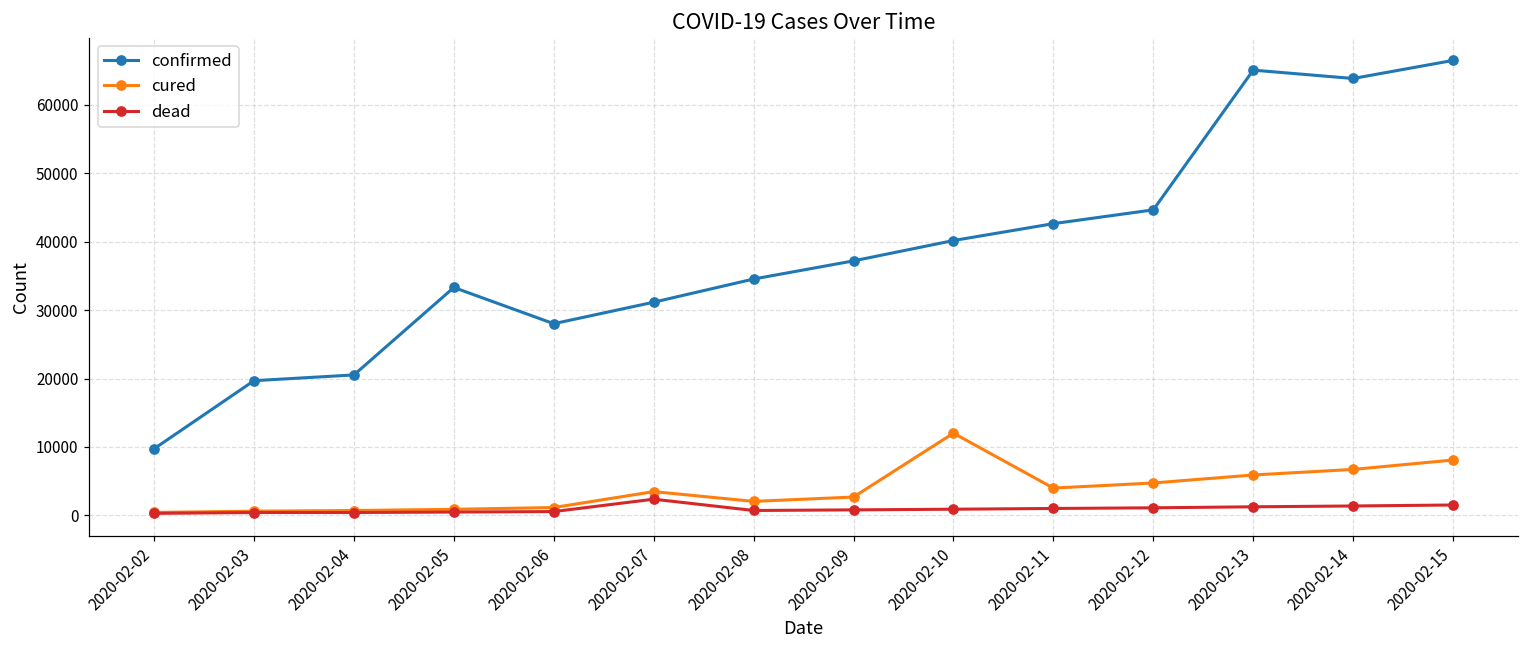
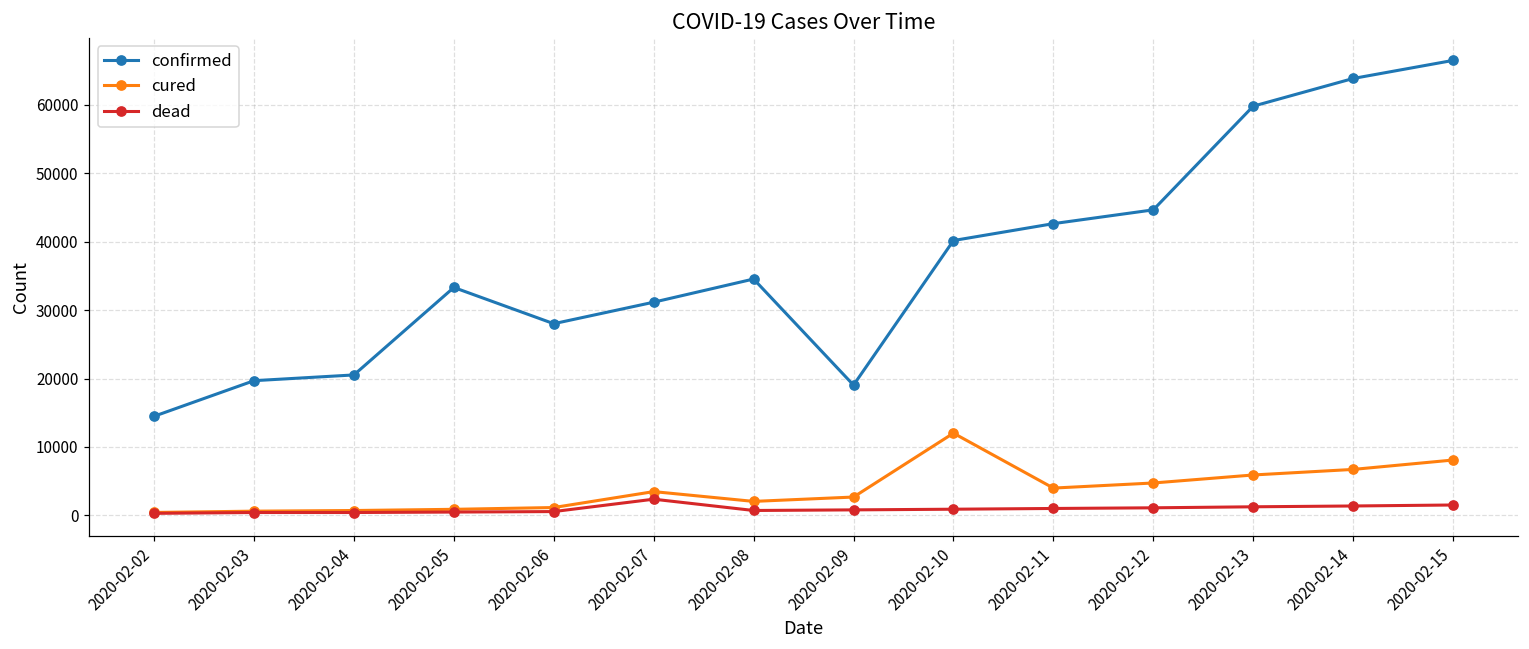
  {
    "confirmed": {
-     "2020-02-02": 10000,
+     "2020-02-02": 14000,
      "2020-02-03": 20000,
      "2020-02-04": 21000,
      "2020-02-05": 33000,
      "2020-02-06": 28000,
      "2020-02-07": 31000,
      "2020-02-08": 35000,
-     "2020-02-09": 37000,
+     "2020-02-09": 19000,
      "2020-02-10": 40000,
      "2020-02-11": 43000,
      "2020-02-12": 45000,
-     "2020-02-13": 65000,
+     "2020-02-13": 60000,
      "2020-02-14": 64000,
      "2020-02-15": 66000
    },
    "cured": {
      "2020-02-06": 1000,
      "2020-02-07": 3000,
      "2020-02-08": 2000,
      "2020-02-09": 3000,
      "2020-02-10": 12000,
      "2020-02-11": 4000,
      "2020-02-12": 5000,
      "2020-02-13": 6000,
      "2020-02-14": 7000,
      "2020-02-15": 8000
    },
    "dead": {
      "2020-02-06": 1000,
      "2020-02-07": 2000,
      "2020-02-08": 1000,
      "2020-02-09": 1000,
      "2020-02-10": 1000,
      "2020-02-11": 1000,
      "2020-02-12": 1000,
      "2020-02-13": 1000,
      "2020-02-14": 1000,
      "2020-02-15": 2000
    }
  }
